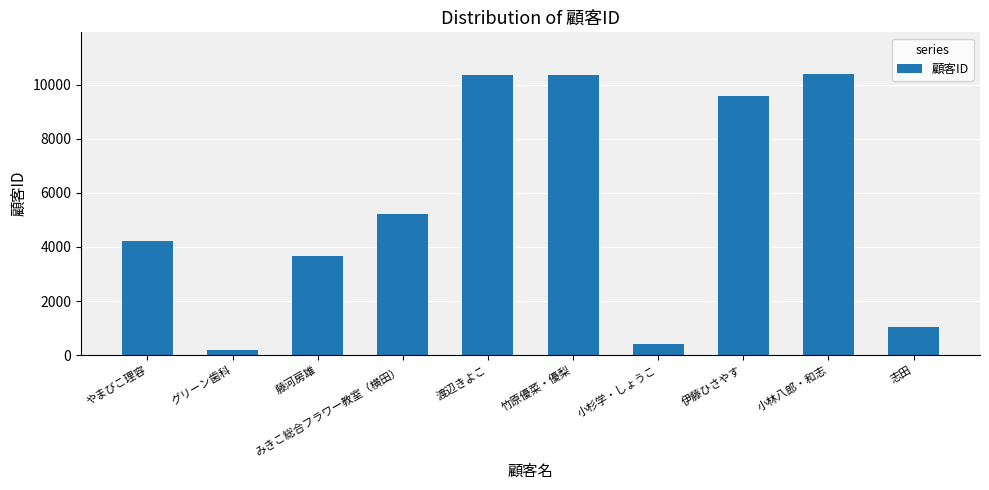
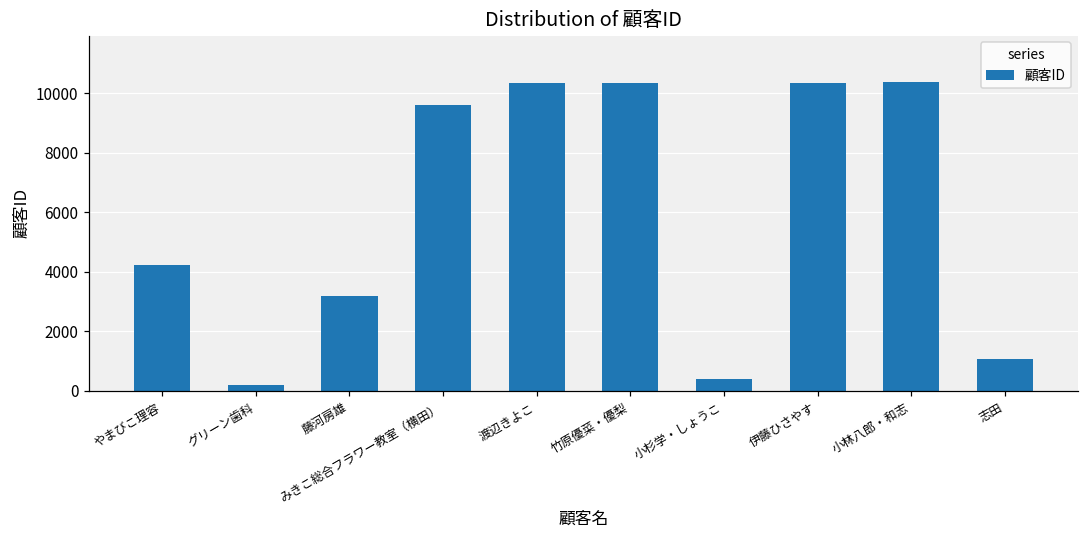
  {
    "やまびこ理容": 4200,
    "グリーン歯科": 200,
-   "藤河房雄": 3700,
-   "みきこ総合フラワー教室（横田）": 5200,
+   "藤河房雄": 3200,
+   "みきこ総合フラワー教室（横田）": 9600,
    "渡辺きよこ": 10400,
    "竹原優菜・優梨": 10300,
    "小杉学・しょうこ": 400,
-   "伊藤ひさやす": 9600,
+   "伊藤ひさやす": 10300,
    "小林八郎・和志": 10400,
    "志田": 1000
  }
